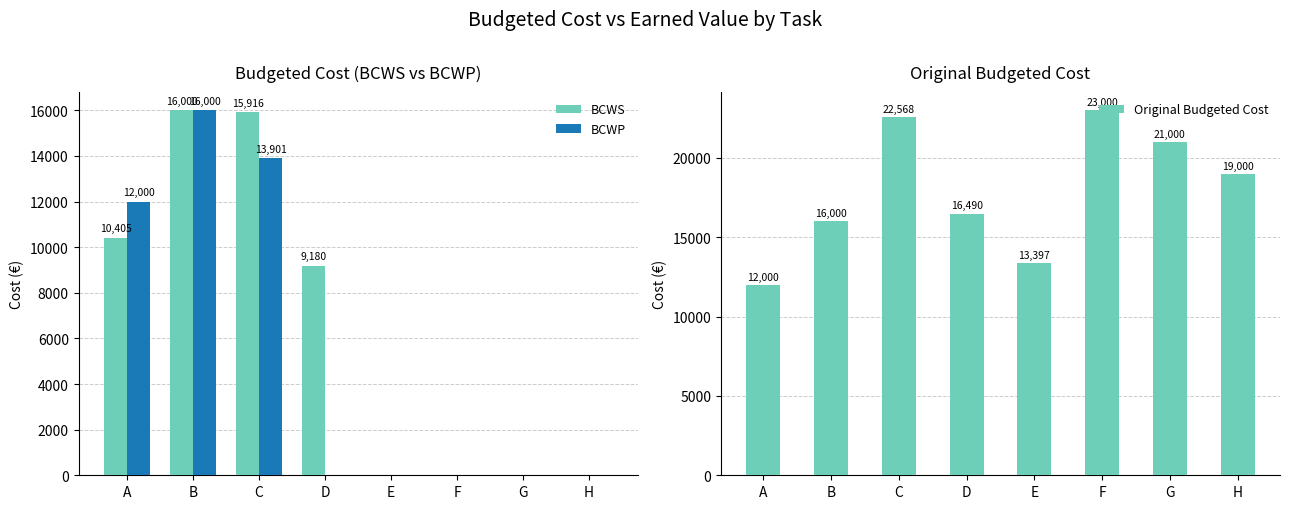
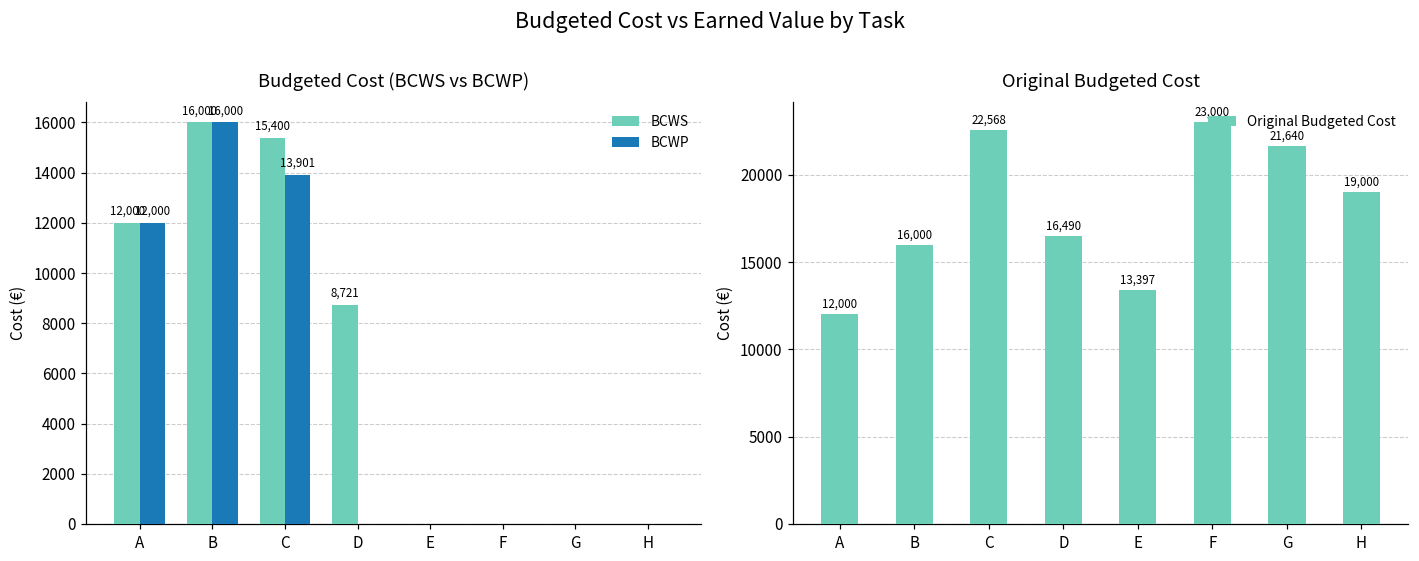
  {
    "Budgeted Cost (BCWS vs BCWP)": {
      "BCWS": {
-       "A": "10,405",
-       "C": "15,916",
-       "D": "9,180"
+       "A": "12,000",
+       "C": "15,400",
+       "D": "8,721"
      },
      "BCWP": {
        "A": "12,000",
        "C": "13,901"
      }
    },
    "Original Budgeted Cost": {
      "A": "12,000",
      "B": "16,000",
      "C": "22,568",
      "D": "16,490",
      "E": "13,397",
      "F": "23,000",
-     "G": "21,000",
+     "G": "21,640",
      "H": "19,000"
    }
  }
